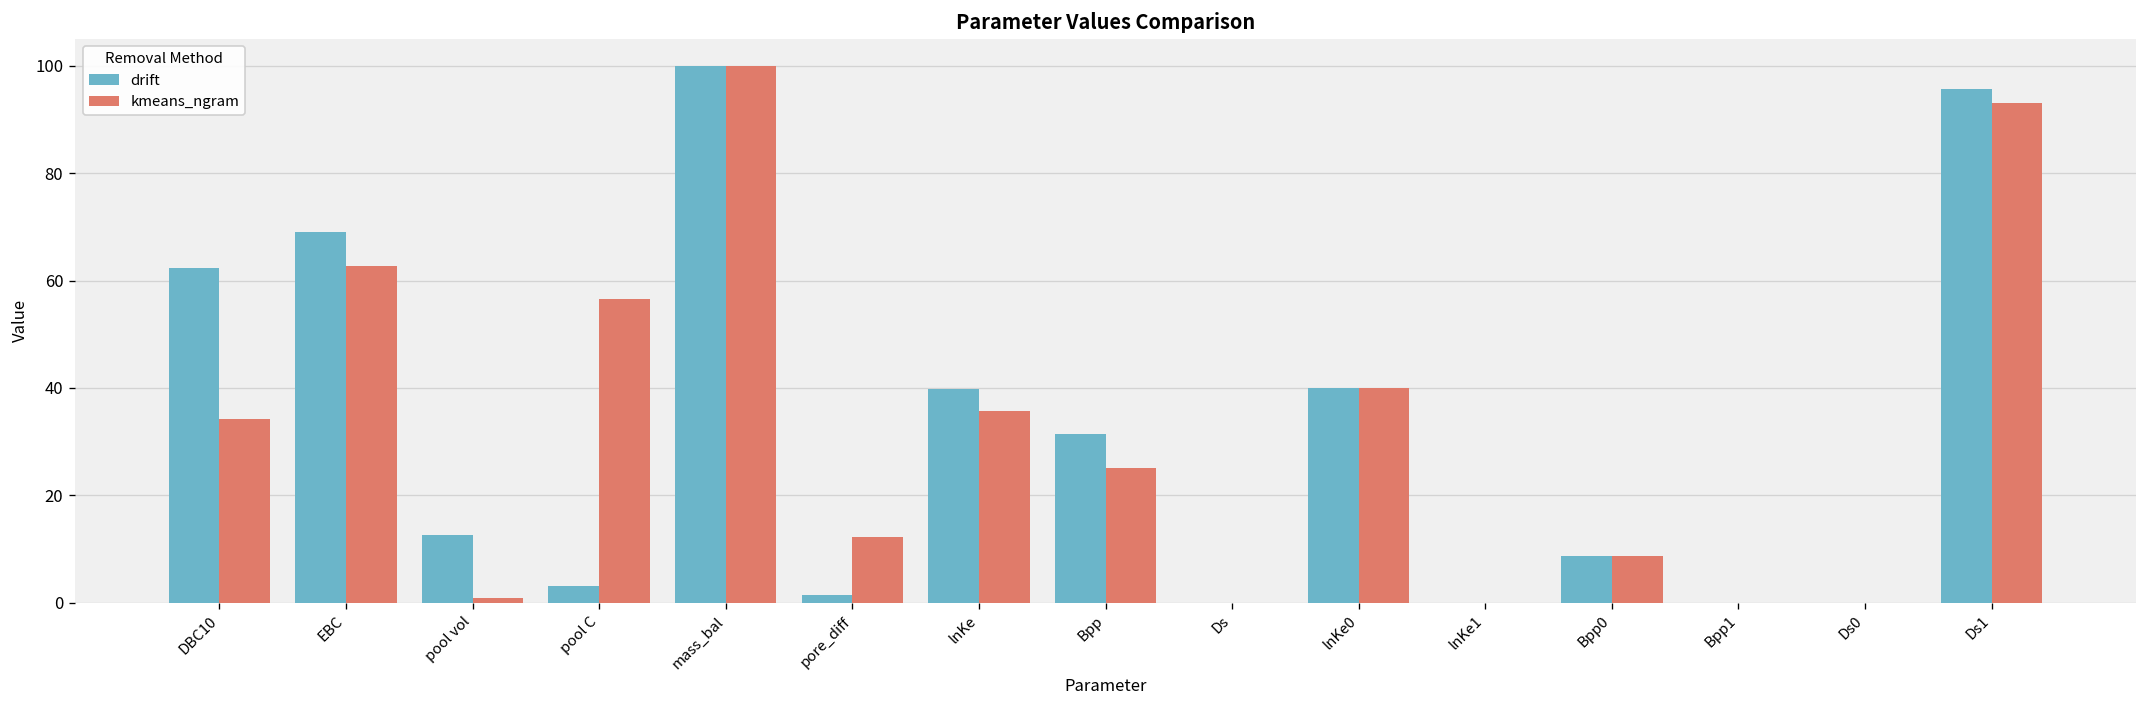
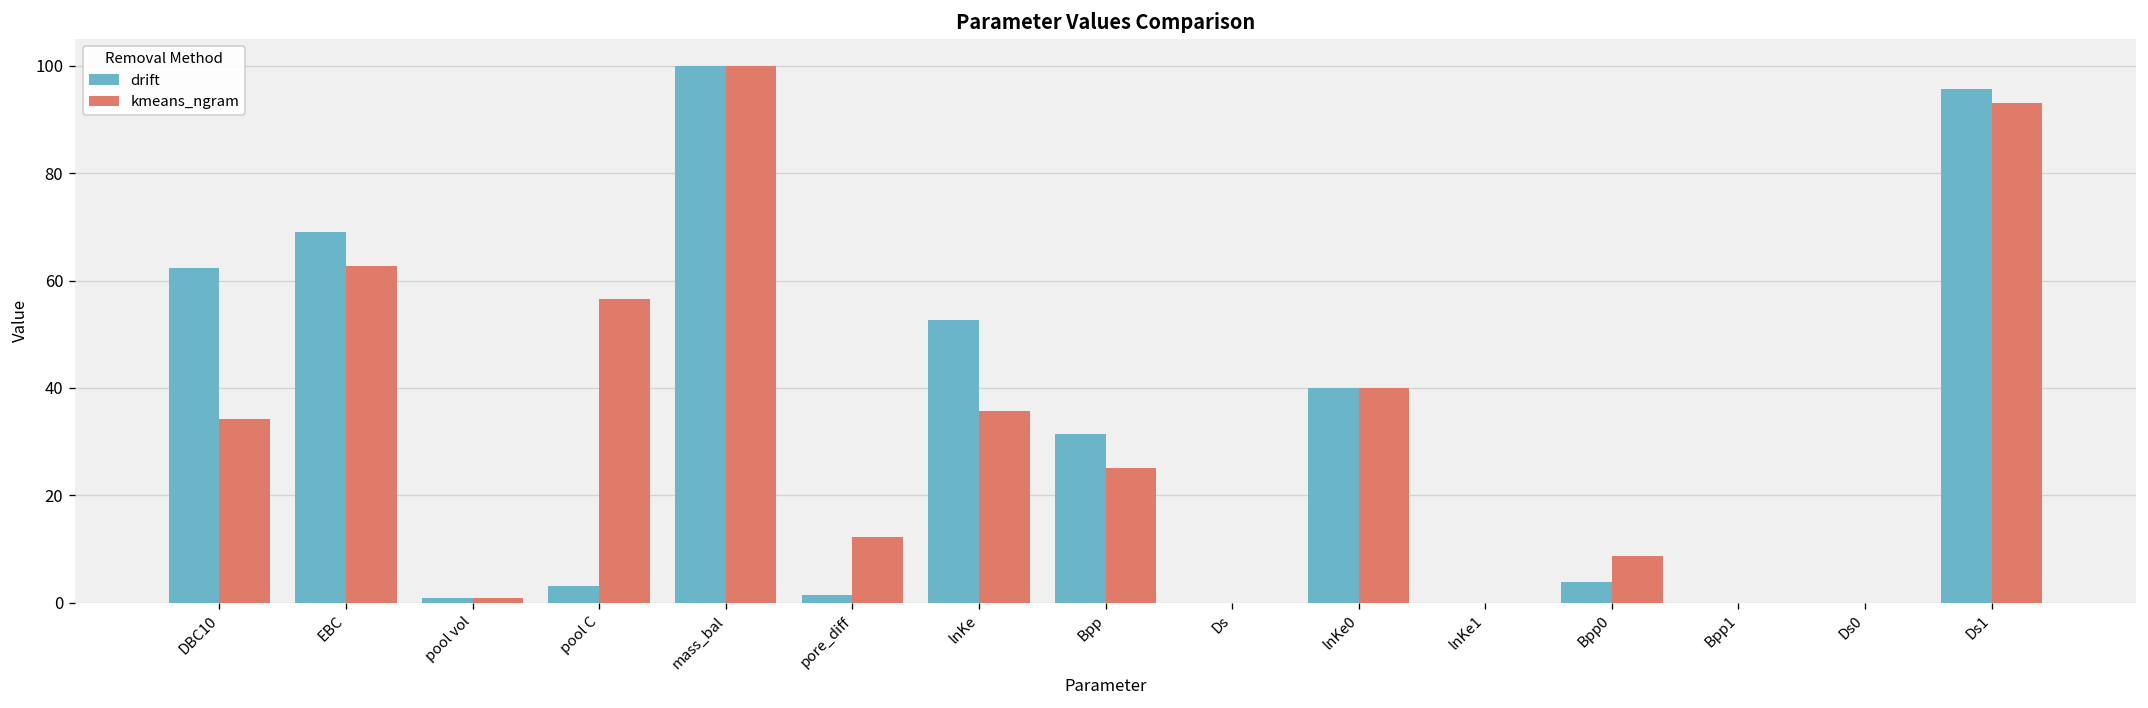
  {
    "drift": {
      "DBC10": 62,
      "EBC": 69,
-     "pool vol": 13,
+     "pool vol": 1,
      "pool C": 3,
      "mass_bal": 100,
      "pore_diff": 2,
-     "lnKe": 40,
+     "lnKe": 53,
      "Bpp": 31,
      "Ds": 0,
      "lnKe0": 40,
      "lnKe1": 0,
-     "Bpp0": 9,
+     "Bpp0": 4,
      "Bpp1": 0,
      "Ds1": 96
    },
    "kmeans_ngram": {
      "DBC10": 34,
      "EBC": 63,
      "pool vol": 1,
      "pool C": 56,
      "mass_bal": 100,
      "pore_diff": 12,
      "lnKe": 36,
      "Bpp": 25,
      "Ds": 0,
      "lnKe0": 40,
      "lnKe1": 0,
      "Bpp0": 9,
      "Bpp1": 0,
      "Ds1": 93
    }
  }
